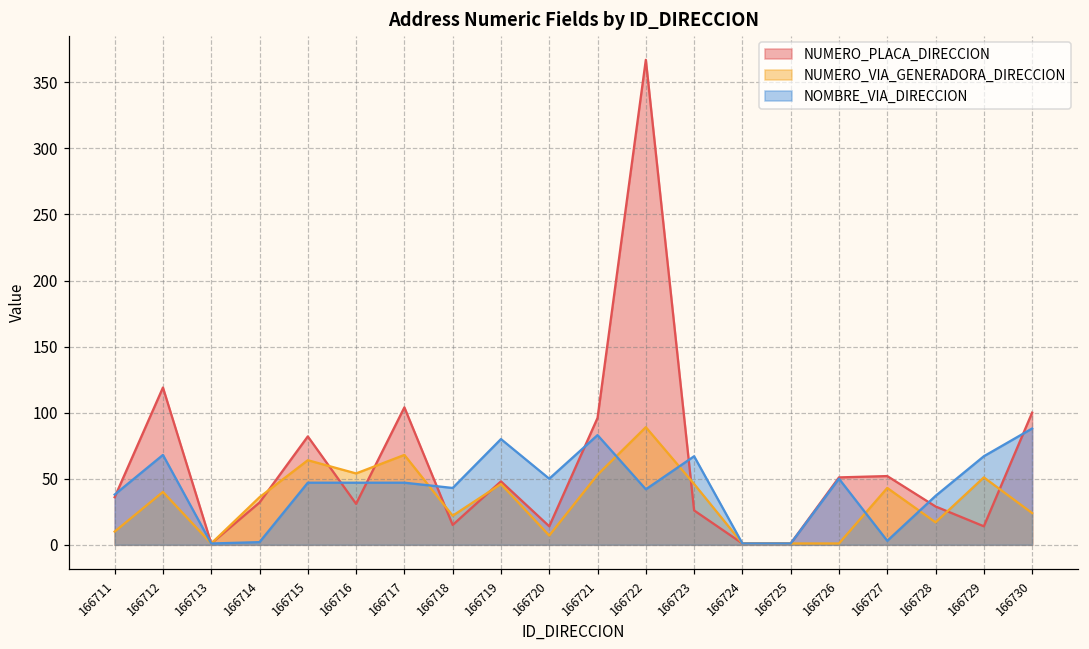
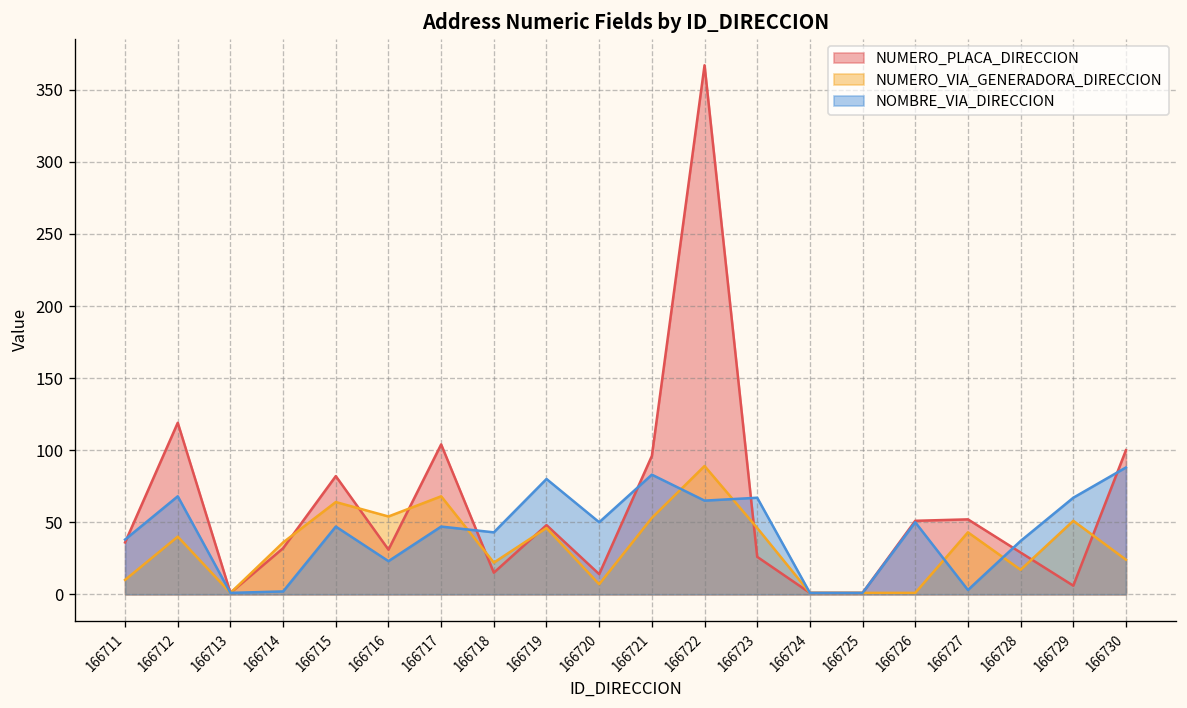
  {
    "NUMERO_PLACA_DIRECCION": {
      "166712": 119,
      "166714": 32,
      "166715": 82,
      "166716": 31,
      "166717": 104,
      "166718": 15,
      "166720": 14,
      "166721": 96,
      "166722": 367,
      "166723": 26,
      "166727": 52,
      "166728": 29,
-     "166729": 14,
+     "166729": 6,
      "166730": 100
    },
    "NUMERO_VIA_GENERADORA_DIRECCION": {
      "166711": 10,
      "166712": 40,
      "166714": 36,
      "166715": 64,
      "166716": 54,
      "166717": 68,
      "166718": 22,
      "166720": 7,
      "166721": 53,
      "166722": 89,
      "166723": 46,
      "166726": 1,
      "166727": 43,
      "166728": 17,
      "166729": 51,
      "166730": 24
    },
    "NOMBRE_VIA_DIRECCION": {
      "166712": 68,
      "166714": 2,
      "166715": 47,
-     "166716": 47,
+     "166716": 23,
      "166717": 47,
      "166718": 43,
      "166719": 80,
      "166720": 50,
      "166721": 83,
-     "166722": 42,
+     "166722": 65,
      "166723": 67,
      "166727": 3,
      "166728": 37,
      "166729": 67,
      "166730": 88
    }
  }
